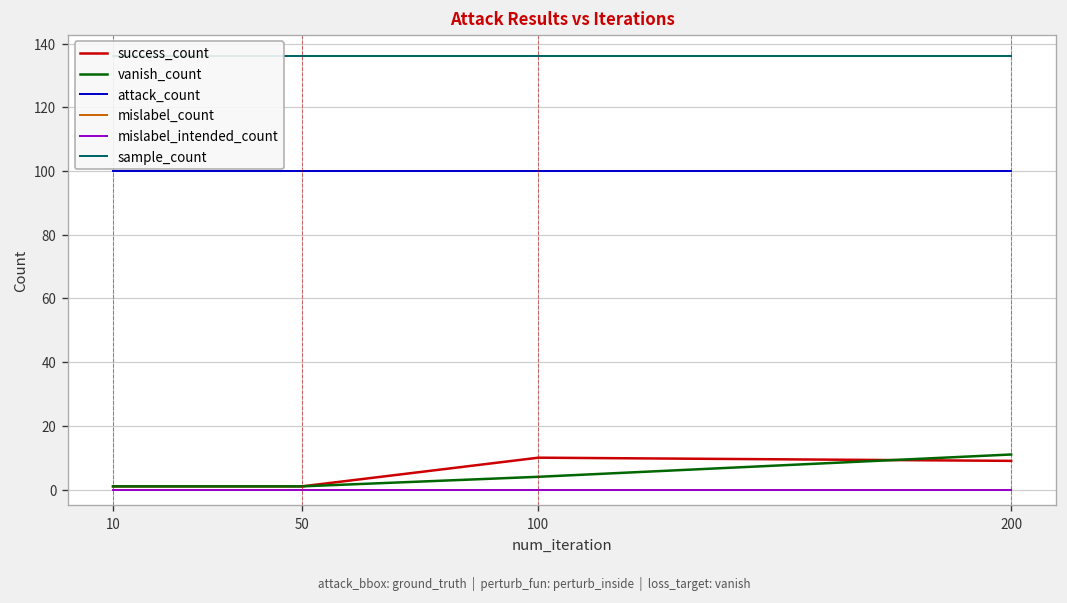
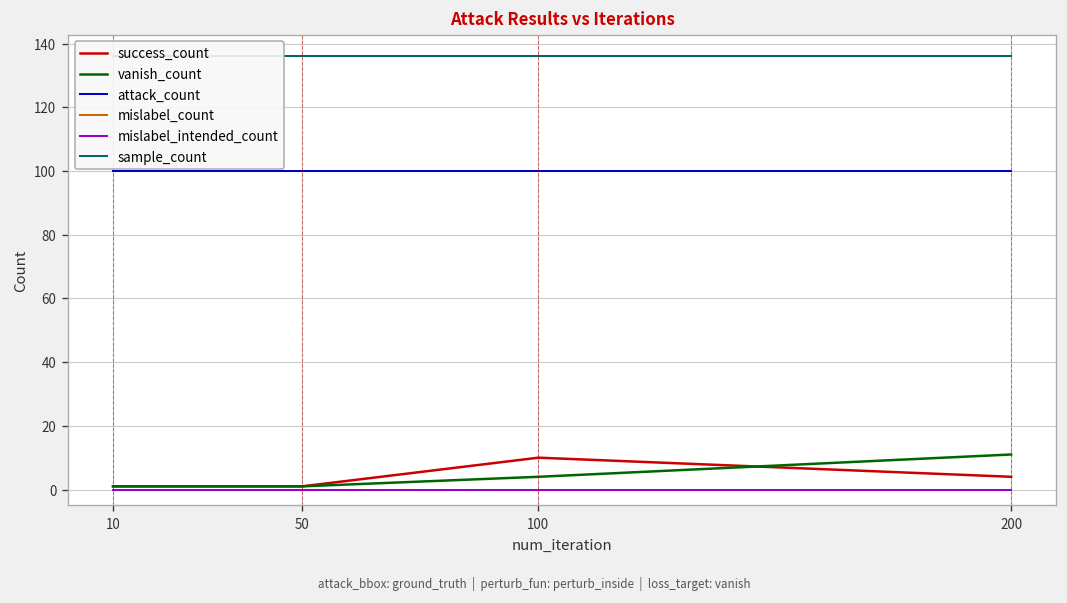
  {
    "success_count": {
      "100": 10,
-     "200": 9
+     "200": 4
    },
    "vanish_count": {
      "100": 4,
      "200": 11
    },
    "attack_count": {
      "10": 100,
      "50": 100,
      "100": 100,
      "200": 100
    },
    "mislabel_intended_count": {
      "10": 0,
      "50": 0,
      "100": 0,
      "200": 0
    },
    "sample_count": {
      "50": 136,
      "100": 136,
      "200": 136
    }
  }
